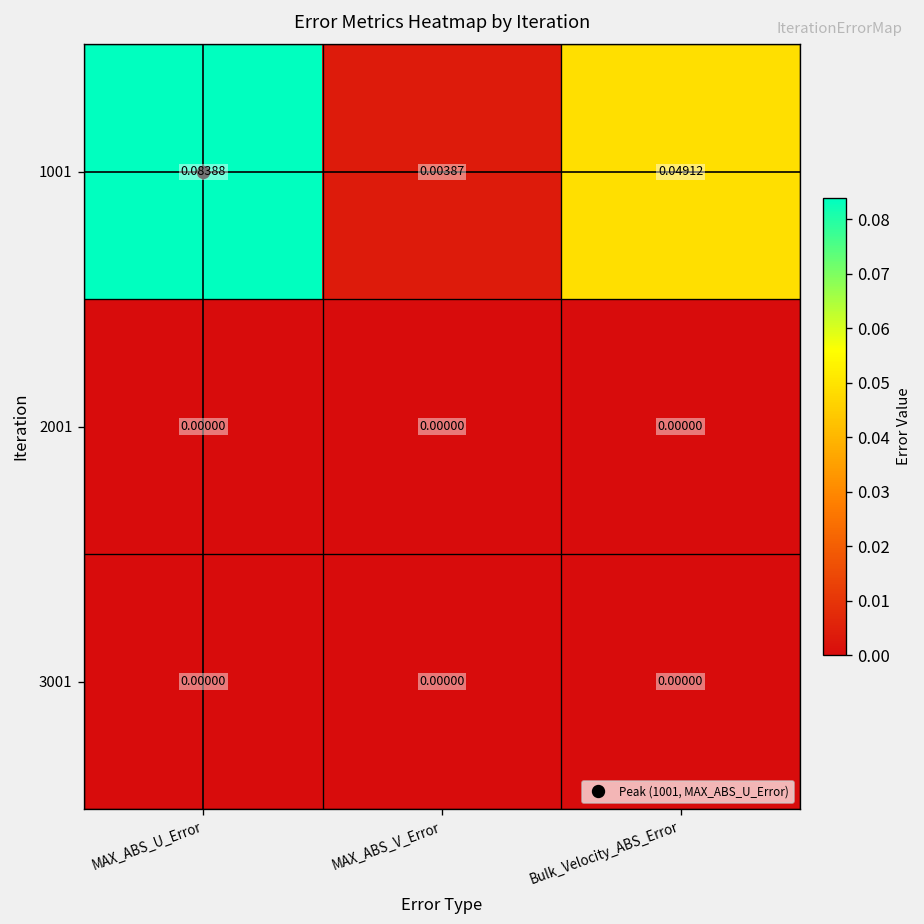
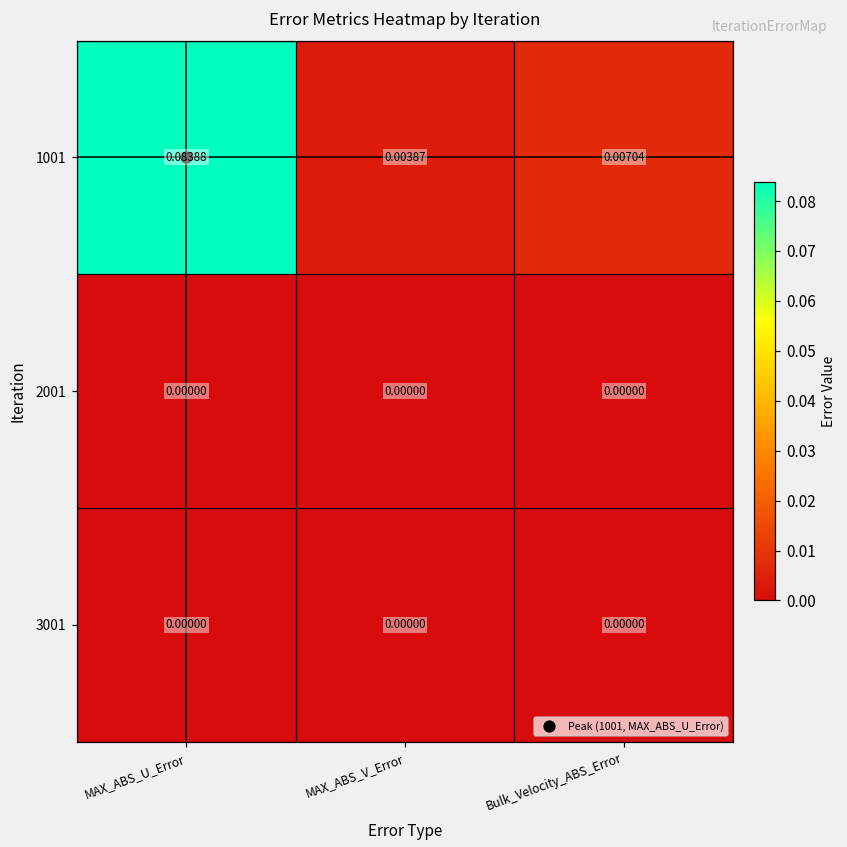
  {
    "1001": {
-     "Bulk_Velocity_ABS_Error": 0.04912
+     "Bulk_Velocity_ABS_Error": 0.00704
    }
  }
